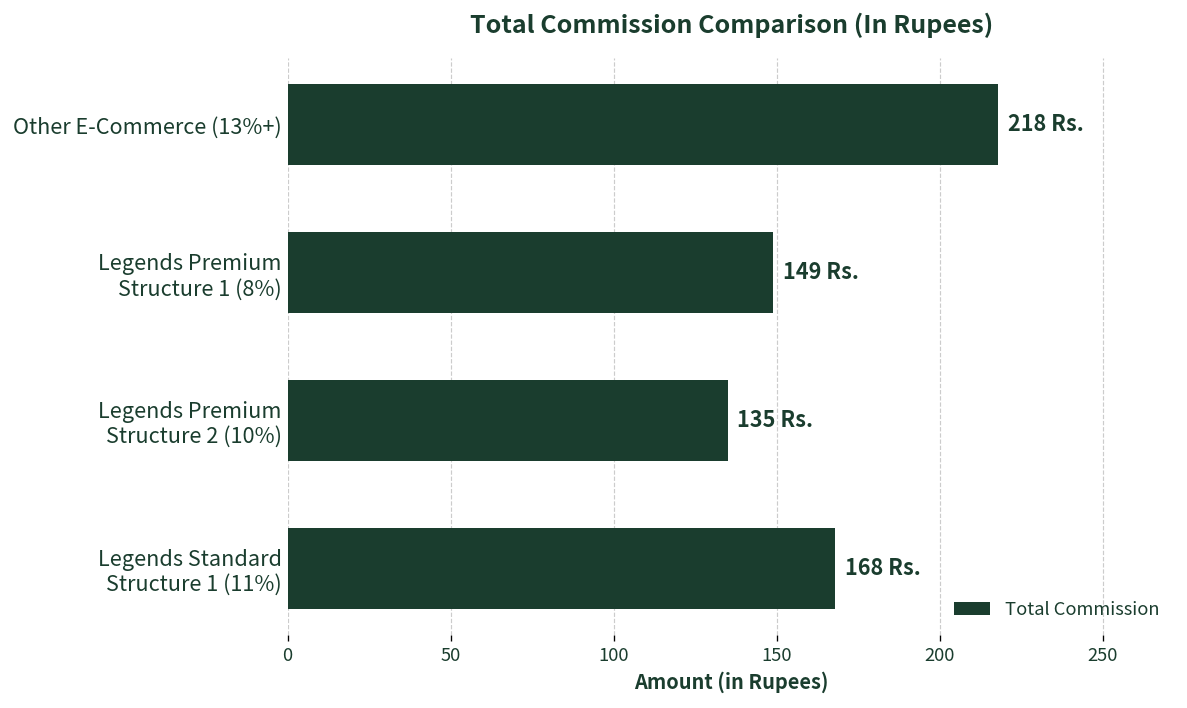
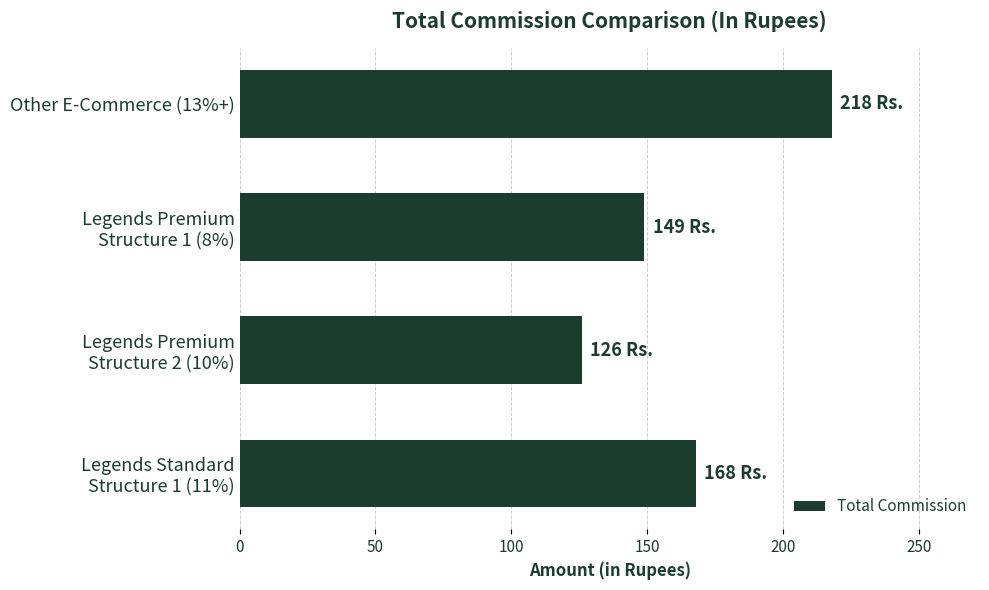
  {
    "Other E-Commerce (13%+)": 218,
    "Legends Premium Structure 1 (8%)": 149,
-   "Legends Premium Structure 2 (10%)": 135,
+   "Legends Premium Structure 2 (10%)": 126,
    "Legends Standard Structure 1 (11%)": 168
  }
